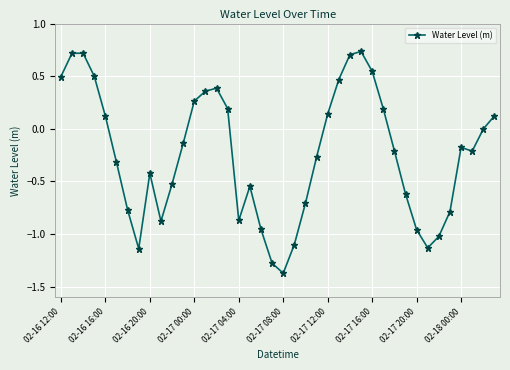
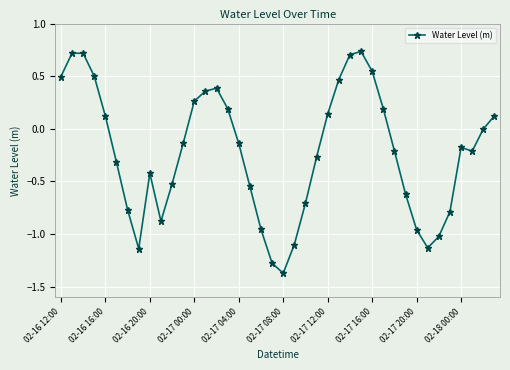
  {
    "02-16 12:00": 0.50,
    "02-16 16:00": 0.12,
    "02-16 20:00": -0.42,
    "02-17 00:00": 0.26,
-   "02-17 04:00": -0.87,
+   "02-17 04:00": -0.14,
    "02-17 08:00": -1.37,
    "02-17 12:00": 0.14,
    "02-17 16:00": 0.55,
    "02-17 20:00": -0.96,
    "02-18 00:00": -0.18
  }
